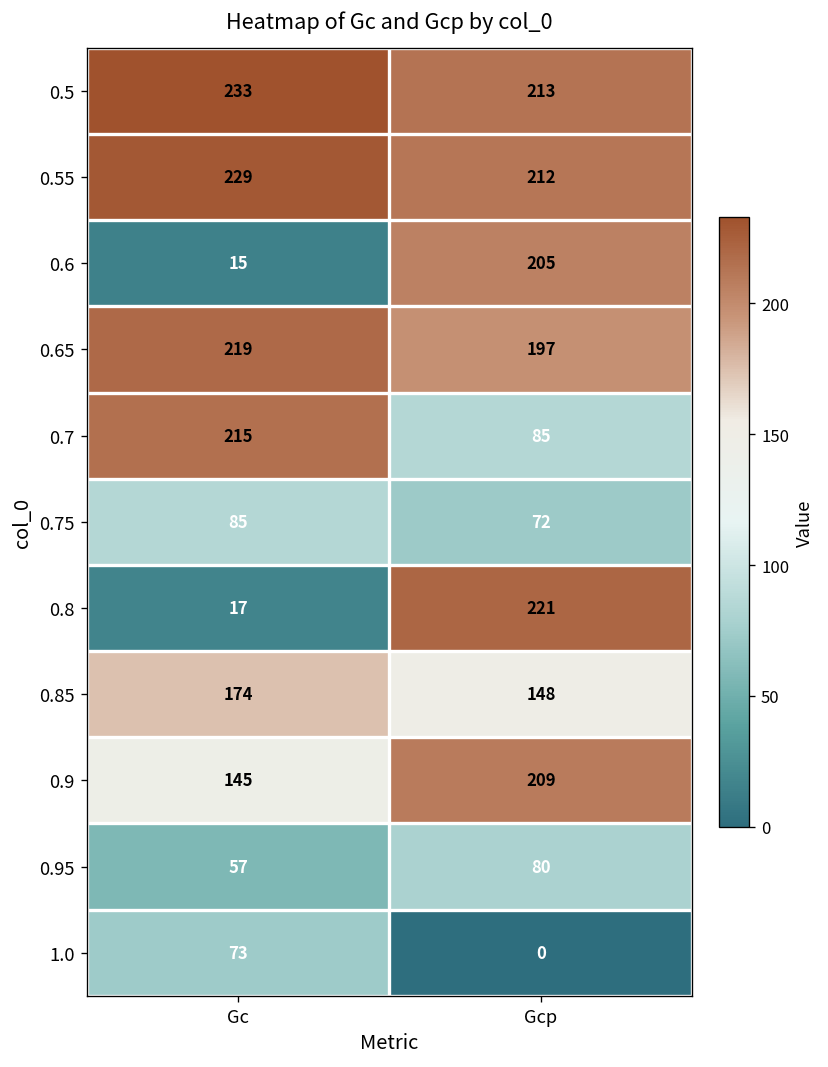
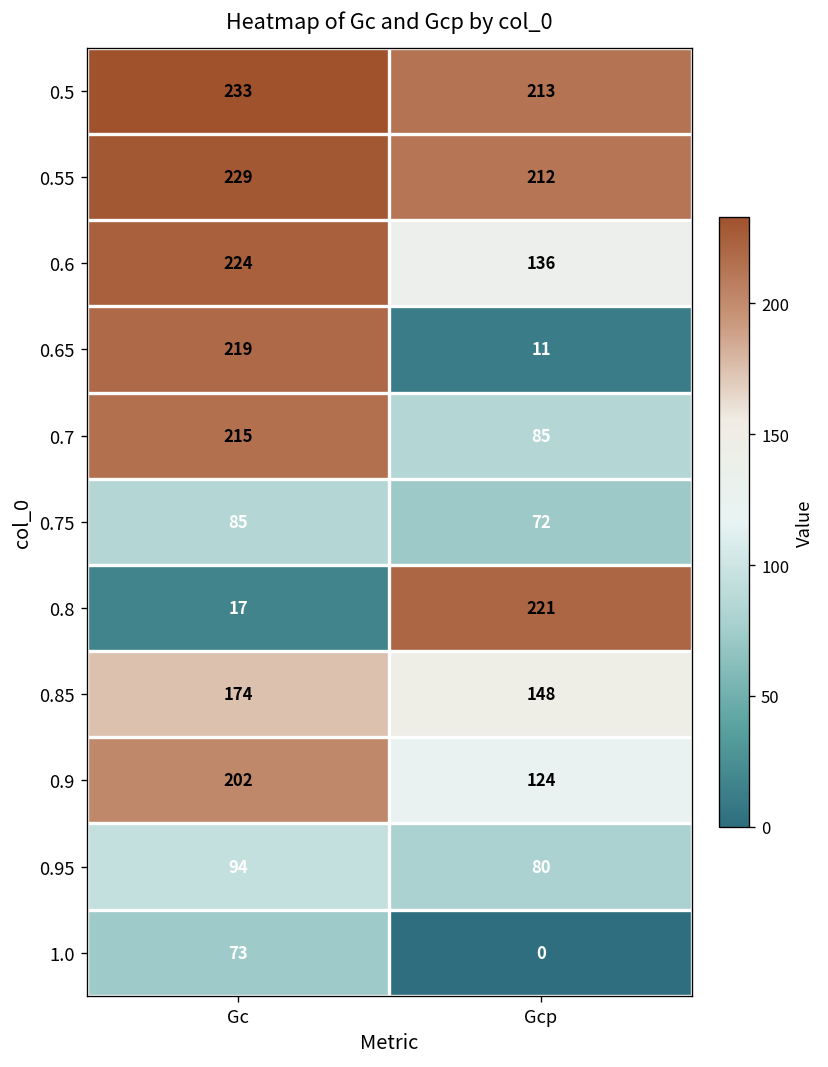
  {
    "0.5": {
      "Gc": 233,
      "Gcp": 213
    },
    "0.55": {
      "Gc": 229,
      "Gcp": 212
    },
    "0.6": {
-     "Gc": 15,
-     "Gcp": 205
+     "Gc": 224,
+     "Gcp": 136
    },
    "0.65": {
      "Gc": 219,
-     "Gcp": 197
+     "Gcp": 11
    },
    "0.7": {
      "Gc": 215,
      "Gcp": 85
    },
    "0.75": {
      "Gc": 85,
      "Gcp": 72
    },
    "0.8": {
      "Gc": 17,
      "Gcp": 221
    },
    "0.85": {
      "Gc": 174,
      "Gcp": 148
    },
    "0.9": {
-     "Gc": 145,
-     "Gcp": 209
+     "Gc": 202,
+     "Gcp": 124
    },
    "0.95": {
-     "Gc": 57,
+     "Gc": 94,
      "Gcp": 80
    },
    "1.0": {
      "Gc": 73,
      "Gcp": 0
    }
  }
